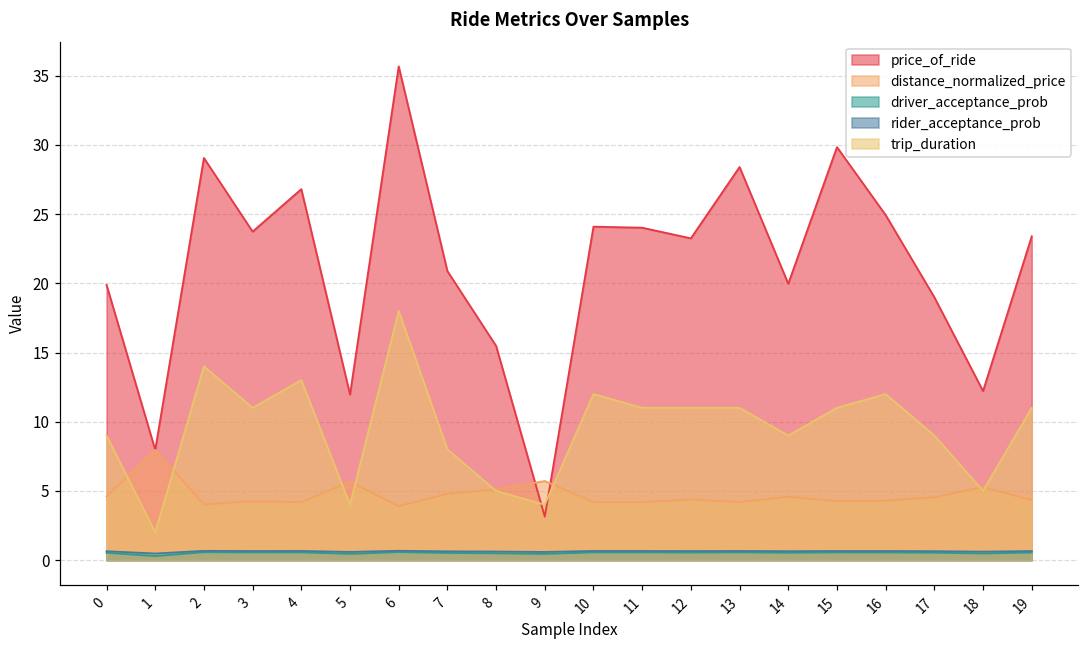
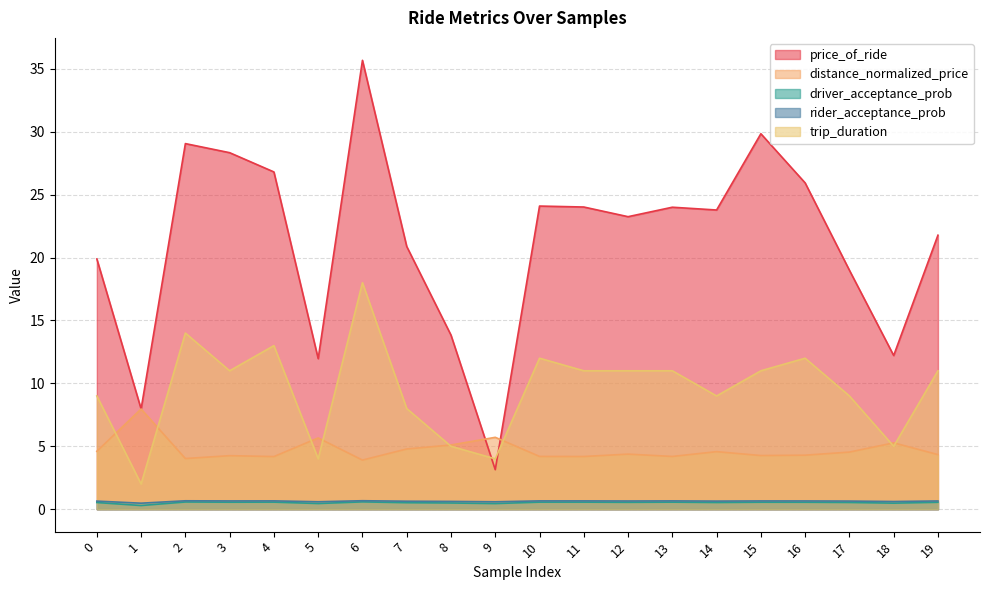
  {
    "price_of_ride": {
      "0": 19.9,
      "2": 29.1,
-     "3": 23.7,
+     "3": 28.3,
      "4": 26.8,
      "5": 12.0,
      "6": 35.7,
      "7": 20.9,
-     "8": 15.5,
+     "8": 13.8,
      "9": 3.1,
      "10": 24.1,
      "11": 24.0,
      "12": 23.2,
-     "13": 28.4,
-     "14": 20.0,
+     "13": 24.0,
+     "14": 23.8,
      "15": 29.8,
-     "16": 24.9,
+     "16": 25.9,
      "17": 19.0,
      "18": 12.2,
-     "19": 23.4
+     "19": 21.8
    }
  }
